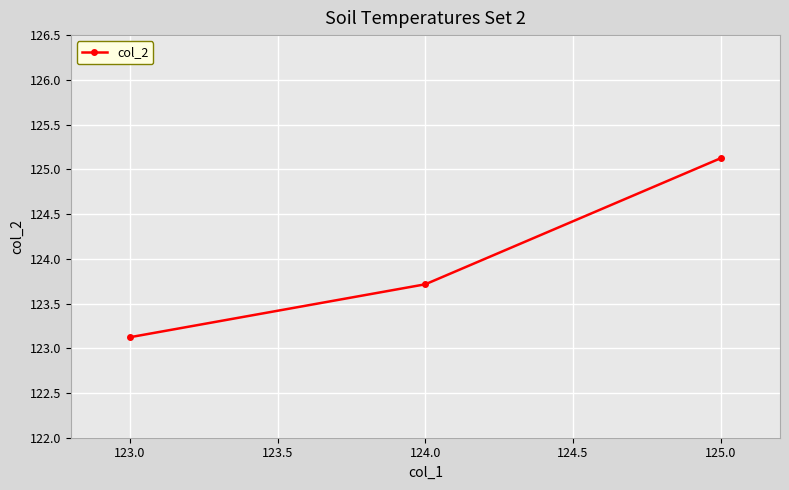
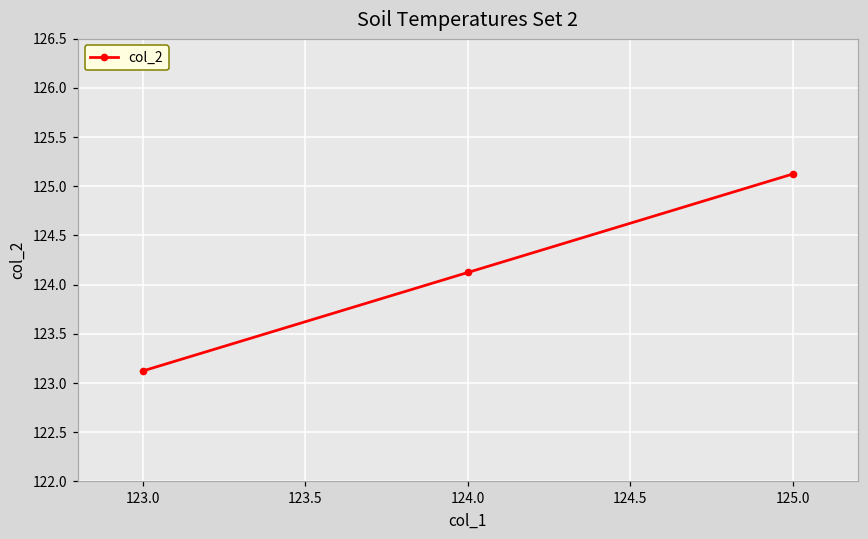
  {
    "123.0": 123.1,
-   "124.0": 123.7,
+   "124.0": 124.1,
    "125.0": 125.1
  }
